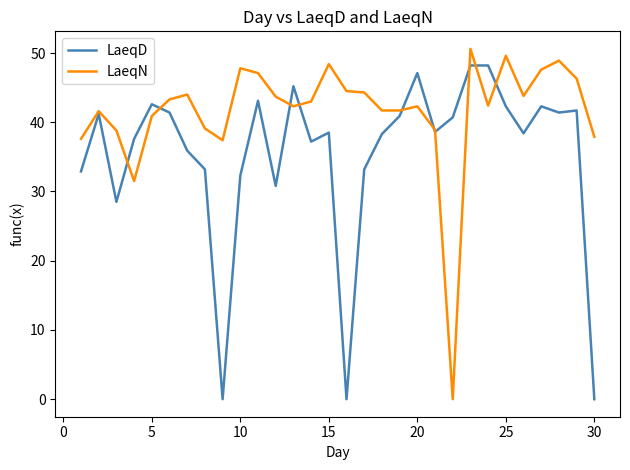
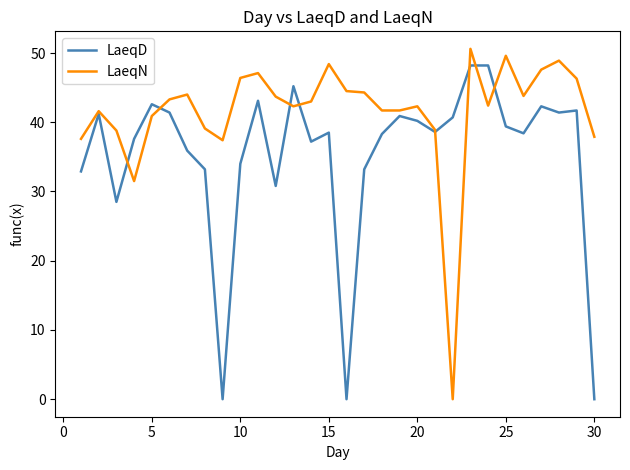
  {
    "LaeqD": {
      "5": 43,
-     "10": 32,
+     "10": 34,
      "15": 39,
-     "20": 47,
-     "25": 42,
+     "20": 40,
+     "25": 39,
      "30": 0
    },
    "LaeqN": {
      "5": 41,
-     "10": 48,
+     "10": 46,
      "15": 48,
      "20": 42,
      "25": 50,
      "30": 38
    }
  }
